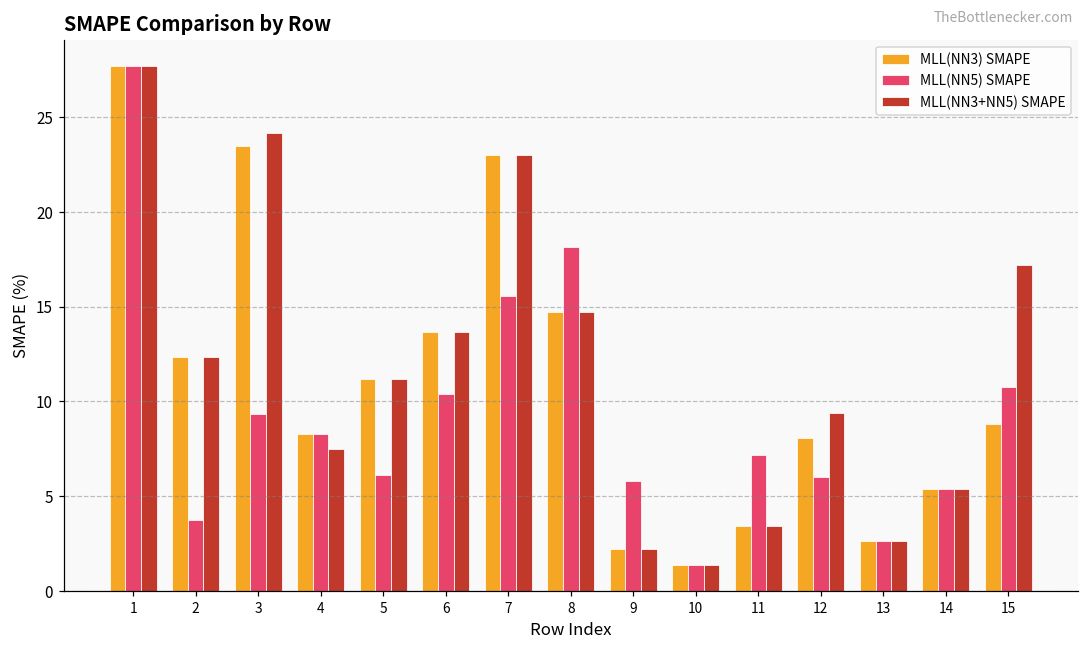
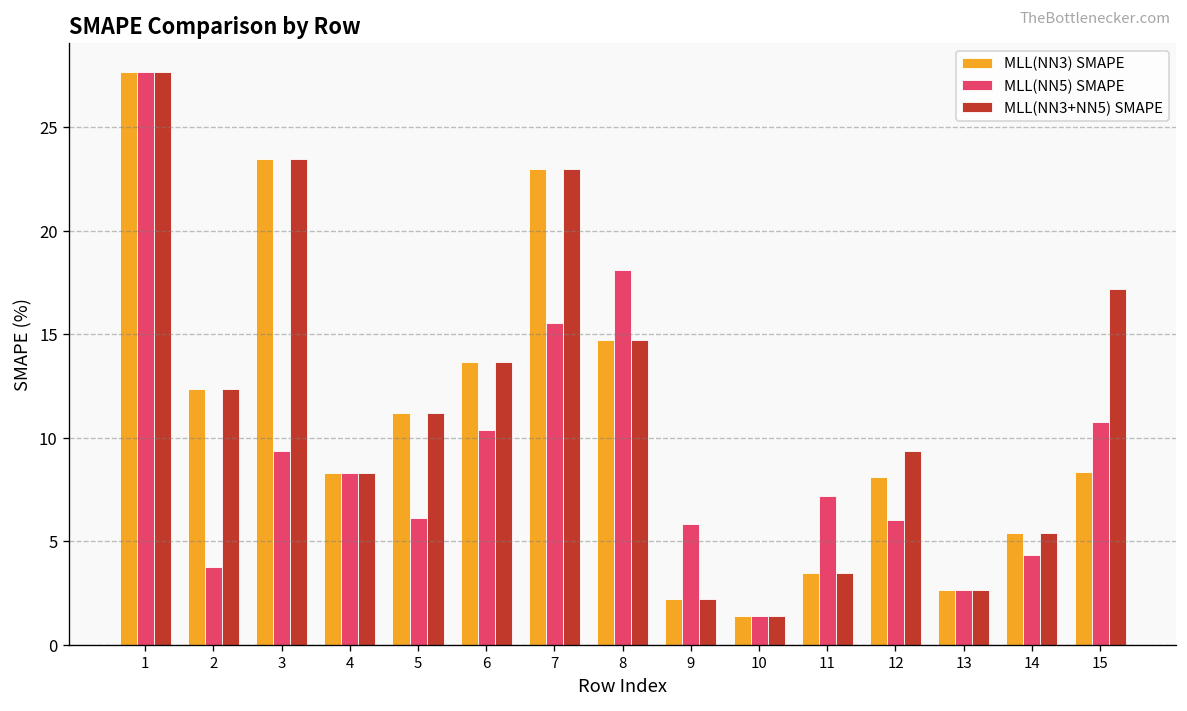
  {
    "MLL(NN3) SMAPE": {
      "1": 27.7,
      "2": 12.4,
      "3": 23.5,
      "4": 8.3,
      "5": 11.2,
      "6": 13.7,
      "7": 23.0,
      "8": 14.7,
      "9": 2.2,
      "10": 1.4,
      "11": 3.4,
      "12": 8.1,
      "13": 2.6,
      "14": 5.4,
-     "15": 8.8
+     "15": 8.4
    },
    "MLL(NN5) SMAPE": {
      "1": 27.7,
      "2": 3.8,
      "3": 9.3,
      "4": 8.3,
      "5": 6.1,
      "6": 10.4,
      "7": 15.5,
      "8": 18.1,
      "9": 5.8,
      "10": 1.4,
      "11": 7.2,
      "12": 6.0,
      "13": 2.6,
-     "14": 5.4,
+     "14": 4.3,
      "15": 10.8
    },
    "MLL(NN3+NN5) SMAPE": {
      "1": 27.7,
      "2": 12.4,
-     "3": 24.2,
-     "4": 7.5,
+     "3": 23.5,
+     "4": 8.3,
      "5": 11.2,
      "6": 13.7,
      "7": 23.0,
      "8": 14.7,
      "9": 2.2,
      "10": 1.4,
      "11": 3.4,
      "12": 9.4,
      "13": 2.6,
      "14": 5.4,
      "15": 17.2
    }
  }
